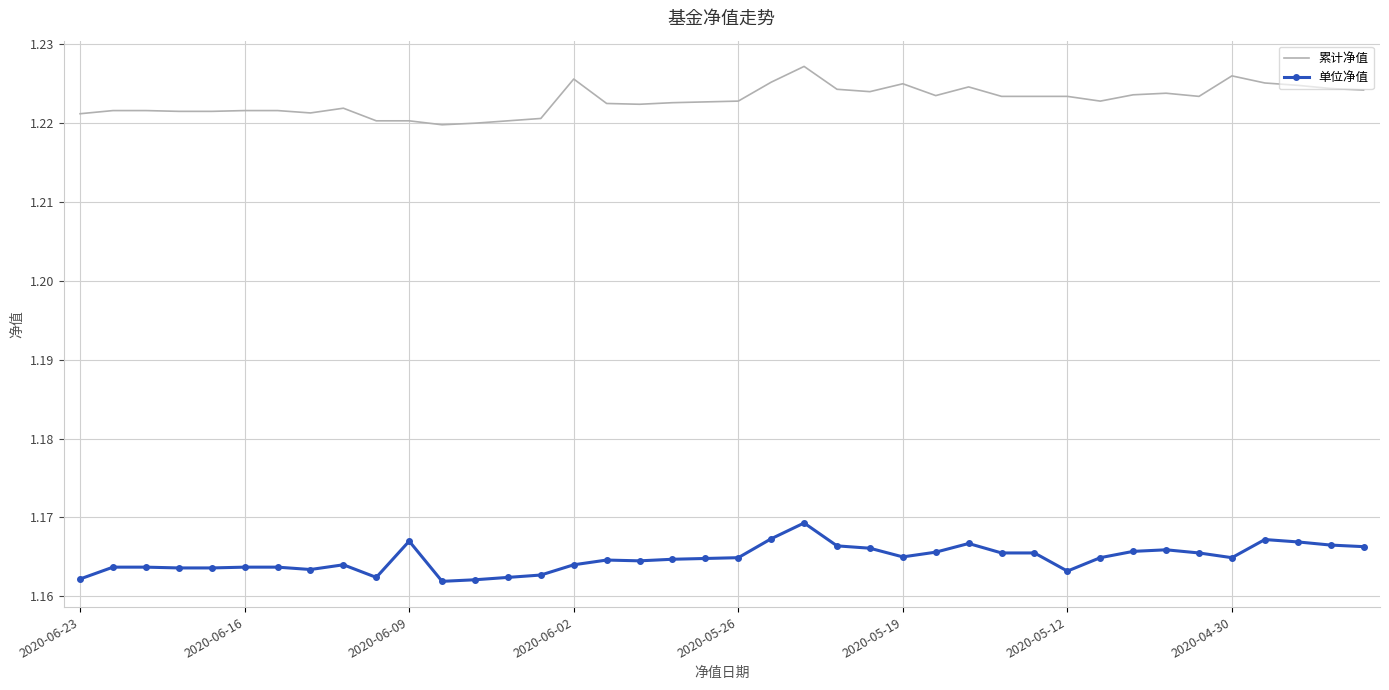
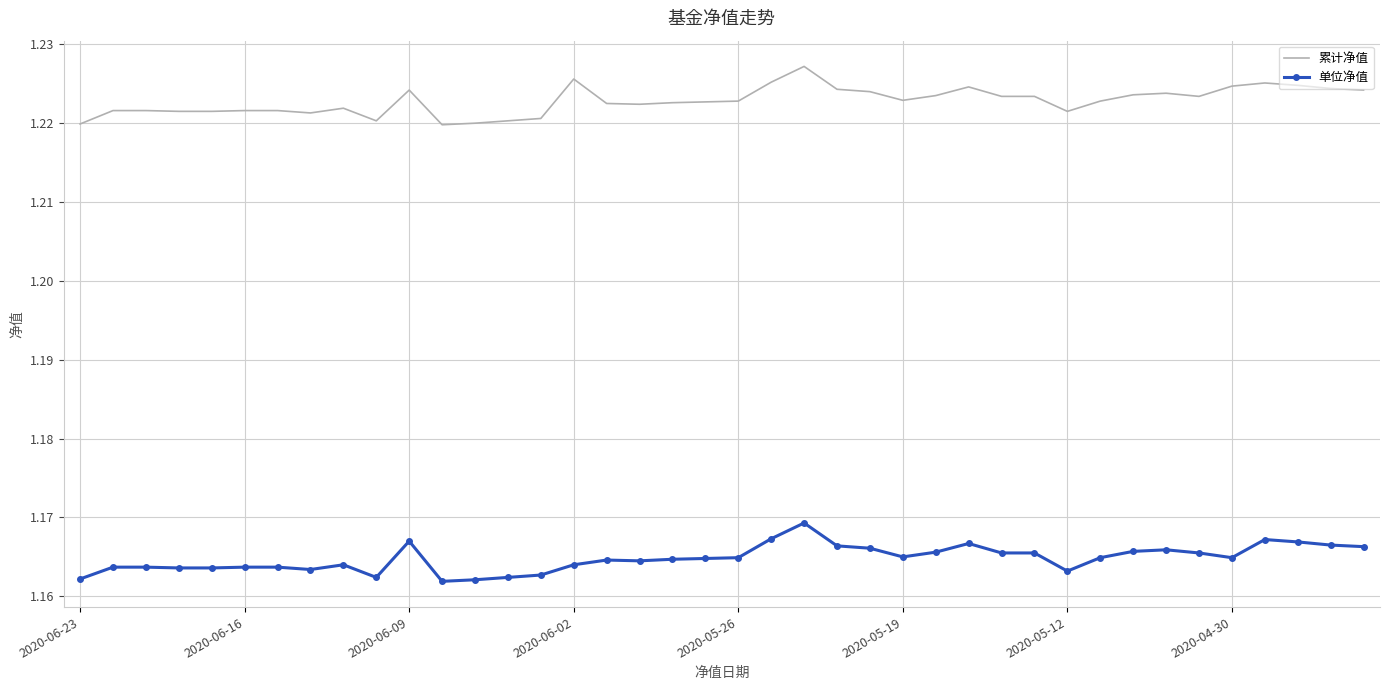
  {
    "累计净值": {
-     "2020-06-23": 1.221,
+     "2020-06-23": 1.220,
      "2020-06-16": 1.222,
-     "2020-06-09": 1.220,
+     "2020-06-09": 1.224,
      "2020-06-02": 1.226,
      "2020-05-26": 1.223,
-     "2020-05-19": 1.225,
-     "2020-05-12": 1.223,
-     "2020-04-30": 1.226
+     "2020-05-19": 1.223,
+     "2020-05-12": 1.222,
+     "2020-04-30": 1.225
    },
    "单位净值": {
      "2020-06-23": 1.162,
      "2020-06-16": 1.164,
      "2020-06-09": 1.167,
      "2020-06-02": 1.164,
      "2020-05-26": 1.165,
      "2020-05-19": 1.165,
      "2020-05-12": 1.163,
      "2020-04-30": 1.165
    }
  }
